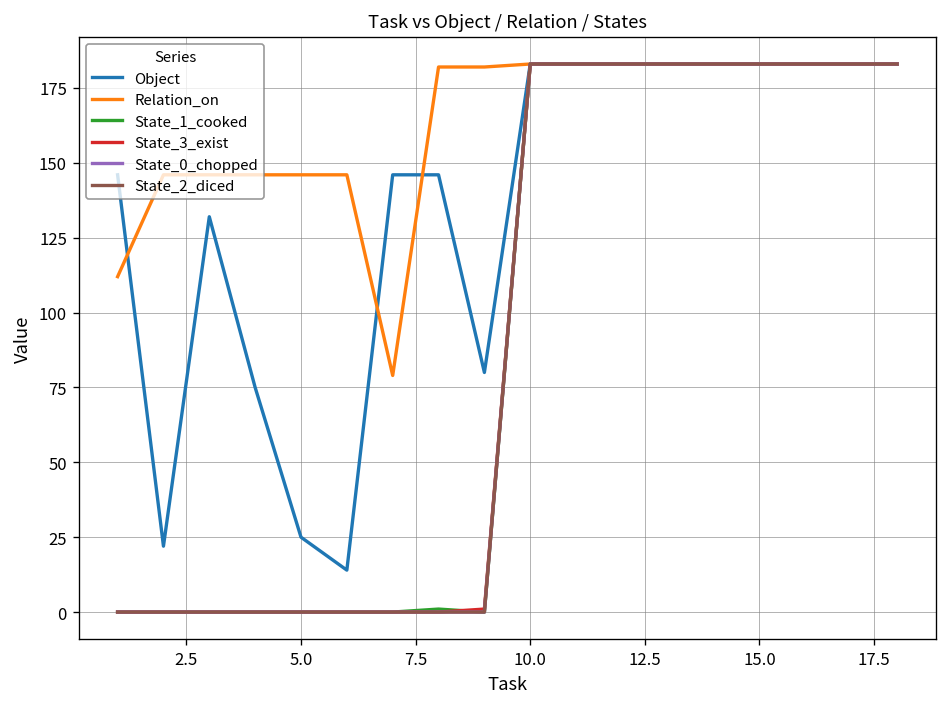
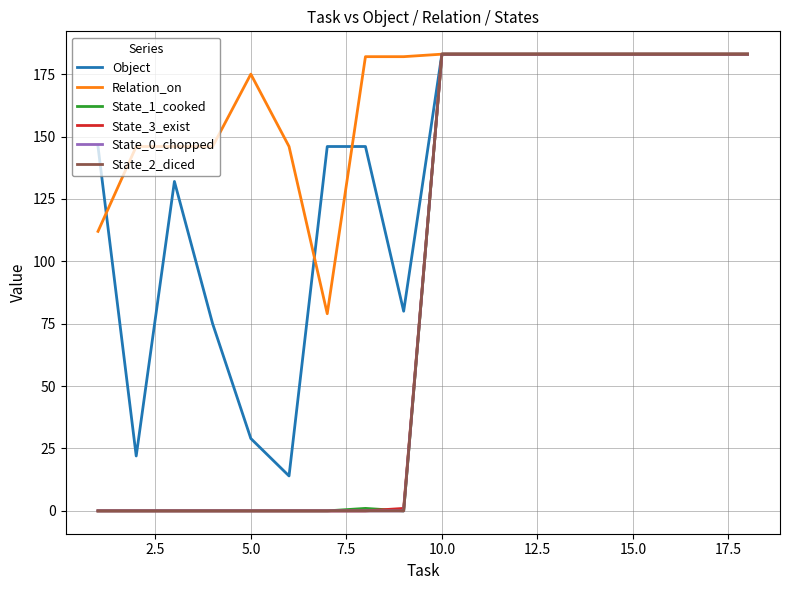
  {
    "Object": {
-     "5.0": 25
+     "5.0": 29
    },
    "Relation_on": {
-     "5.0": 146
+     "5.0": 175
    }
  }
